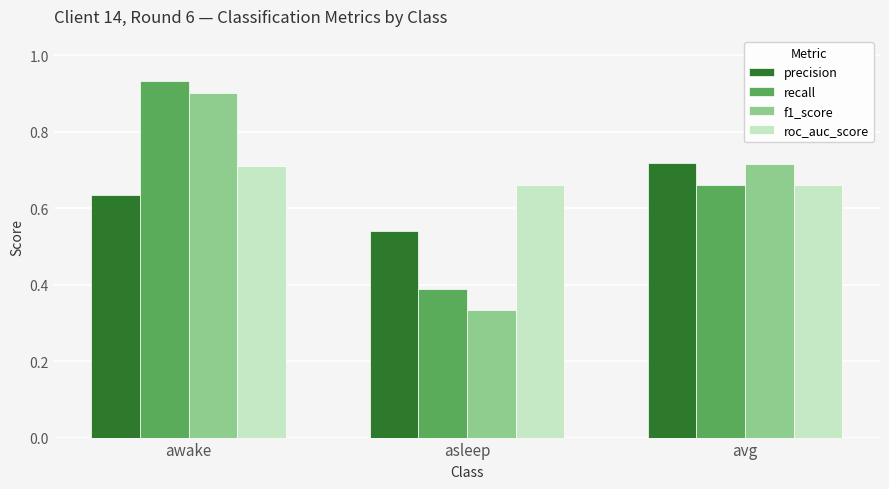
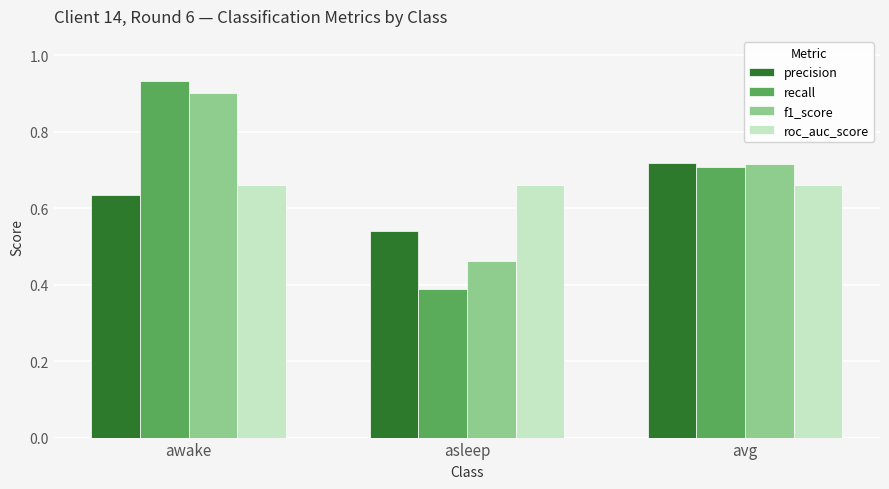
  {
    "precision": {
      "awake": 0.63,
      "asleep": 0.54,
      "avg": 0.72
    },
    "recall": {
      "awake": 0.93,
      "asleep": 0.39,
-     "avg": 0.66
+     "avg": 0.71
    },
    "f1_score": {
      "awake": 0.90,
-     "asleep": 0.33,
+     "asleep": 0.46,
      "avg": 0.72
    },
    "roc_auc_score": {
-     "awake": 0.71,
+     "awake": 0.66,
      "asleep": 0.66,
      "avg": 0.66
    }
  }
